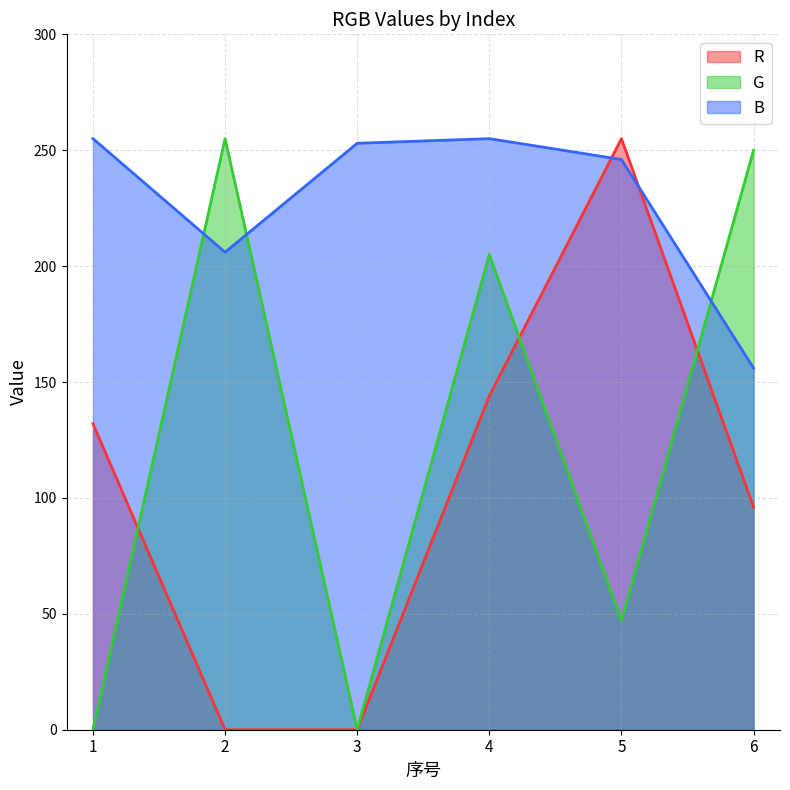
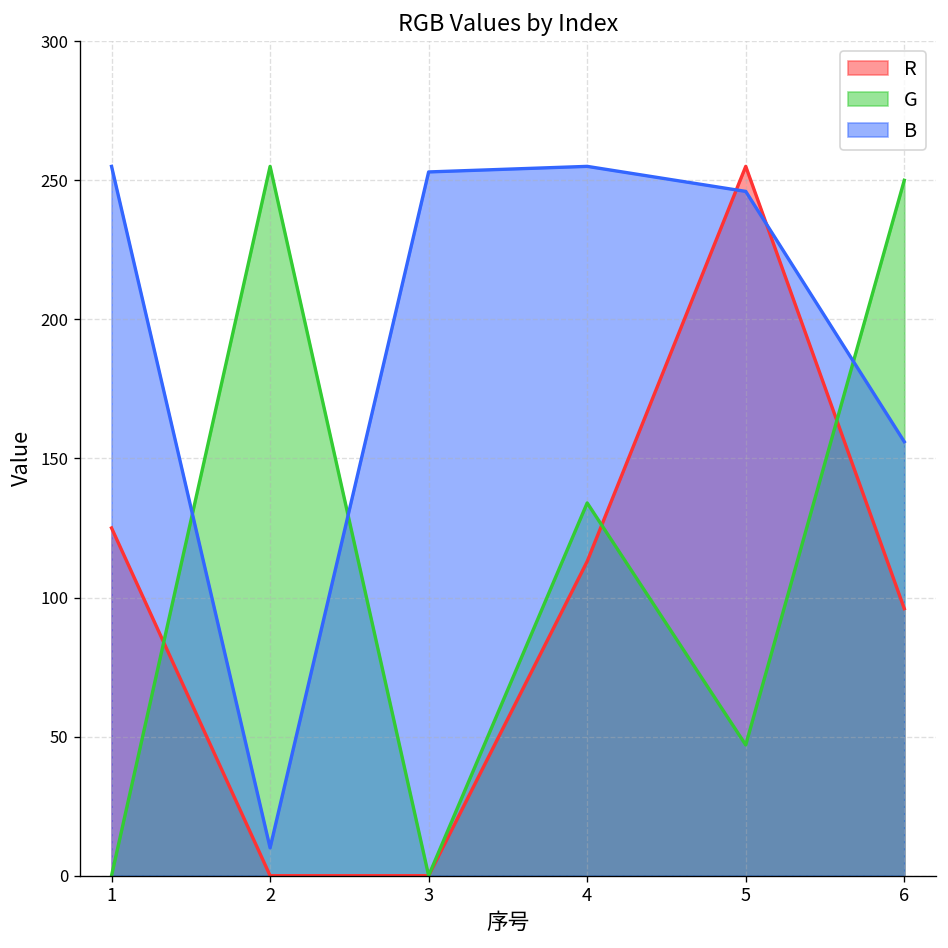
  {
    "R": {
-     "1": 132,
+     "1": 125,
      "2": 0,
-     "4": 144,
+     "4": 113,
      "5": 255,
      "6": 96
    },
    "G": {
      "1": 0,
      "2": 255,
-     "4": 205,
+     "4": 134,
      "5": 47,
      "6": 250
    },
    "B": {
      "1": 255,
-     "2": 206,
+     "2": 10,
      "3": 253,
      "4": 255,
      "5": 246,
      "6": 156
    }
  }
